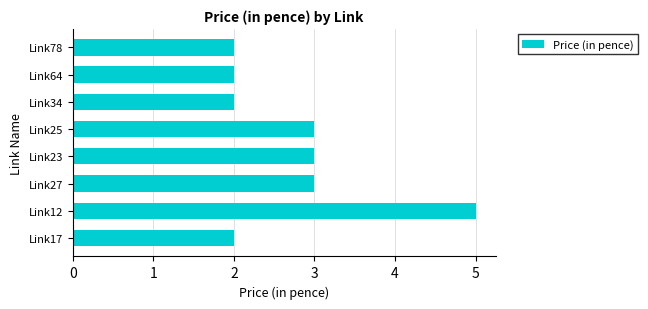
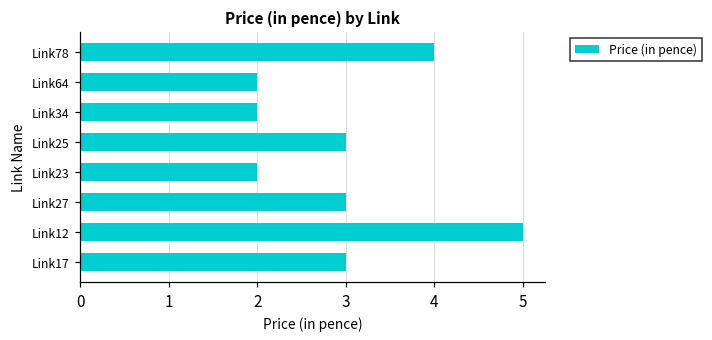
  {
-   "Link78": 2,
+   "Link78": 4,
    "Link64": 2,
    "Link34": 2,
    "Link25": 3,
-   "Link23": 3,
+   "Link23": 2,
    "Link27": 3,
    "Link12": 5,
-   "Link17": 2
+   "Link17": 3
  }
